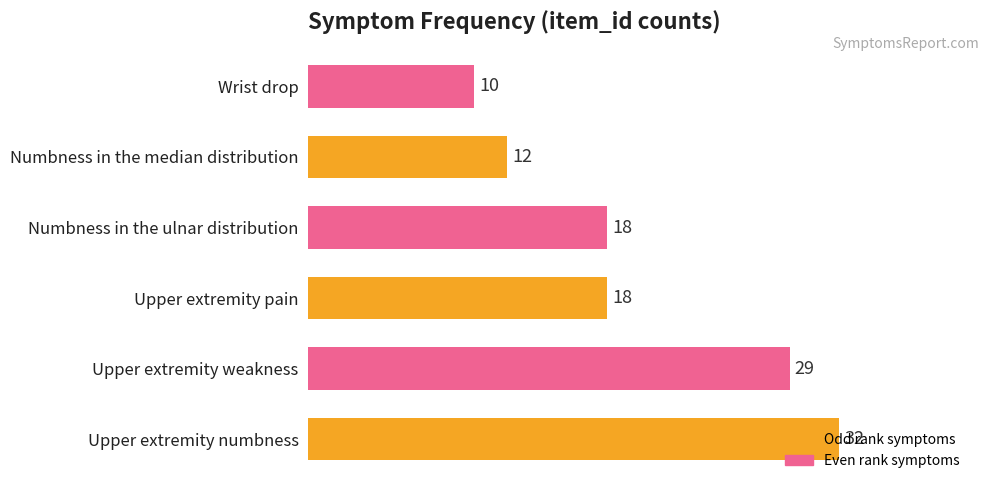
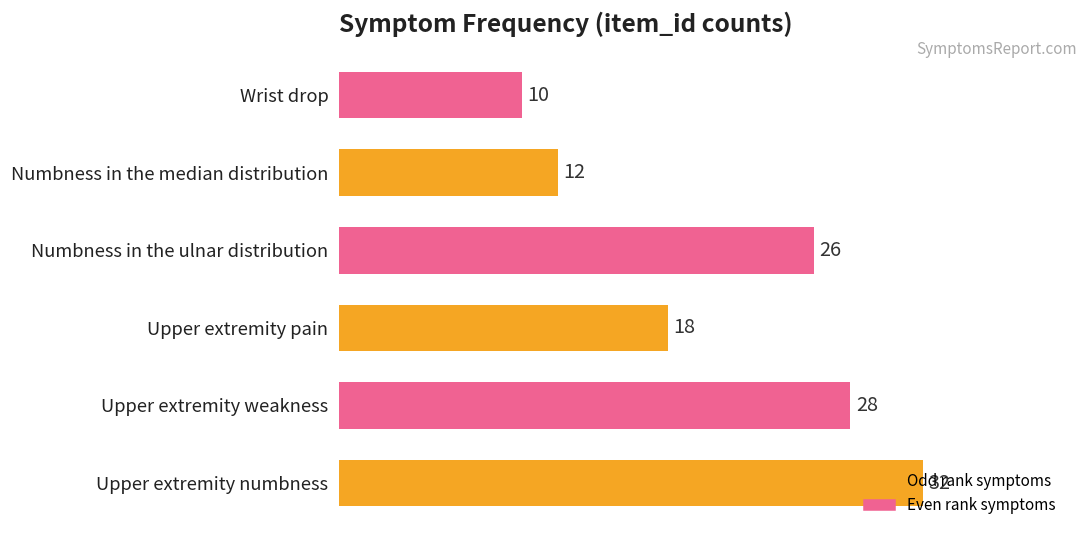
  {
    "Wrist drop": 10,
    "Numbness in the median distribution": 12,
-   "Numbness in the ulnar distribution": 18,
+   "Numbness in the ulnar distribution": 26,
    "Upper extremity pain": 18,
-   "Upper extremity weakness": 29,
+   "Upper extremity weakness": 28,
    "Upper extremity numbness": 32
  }
